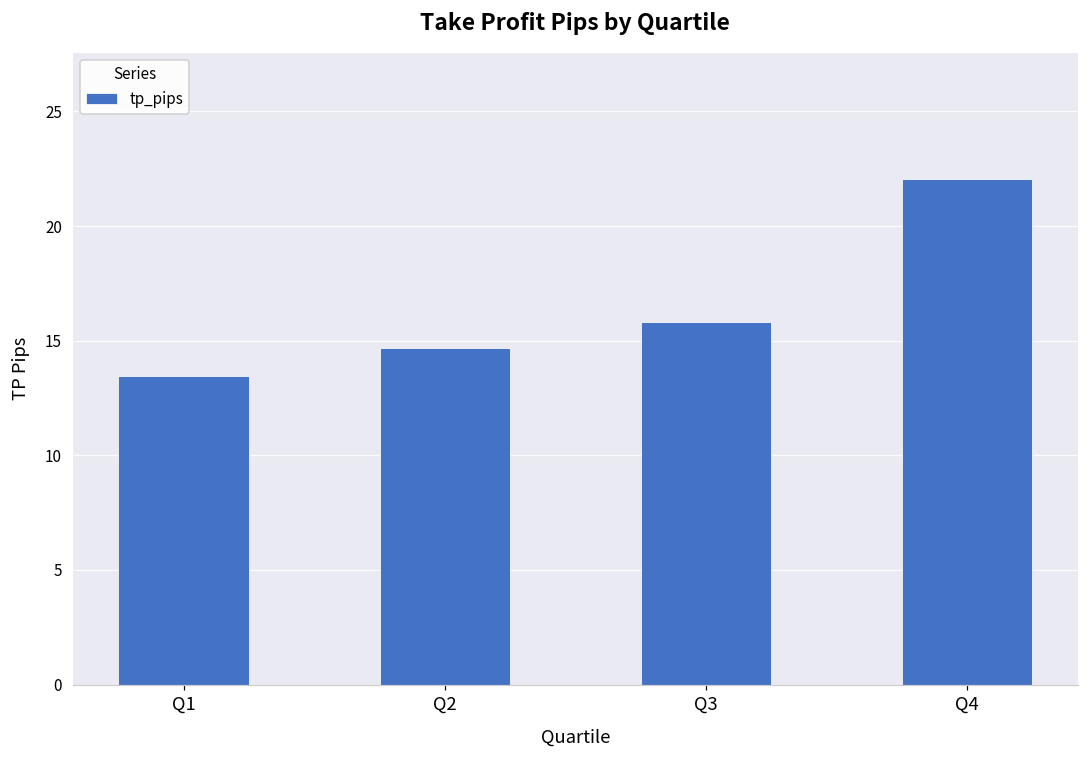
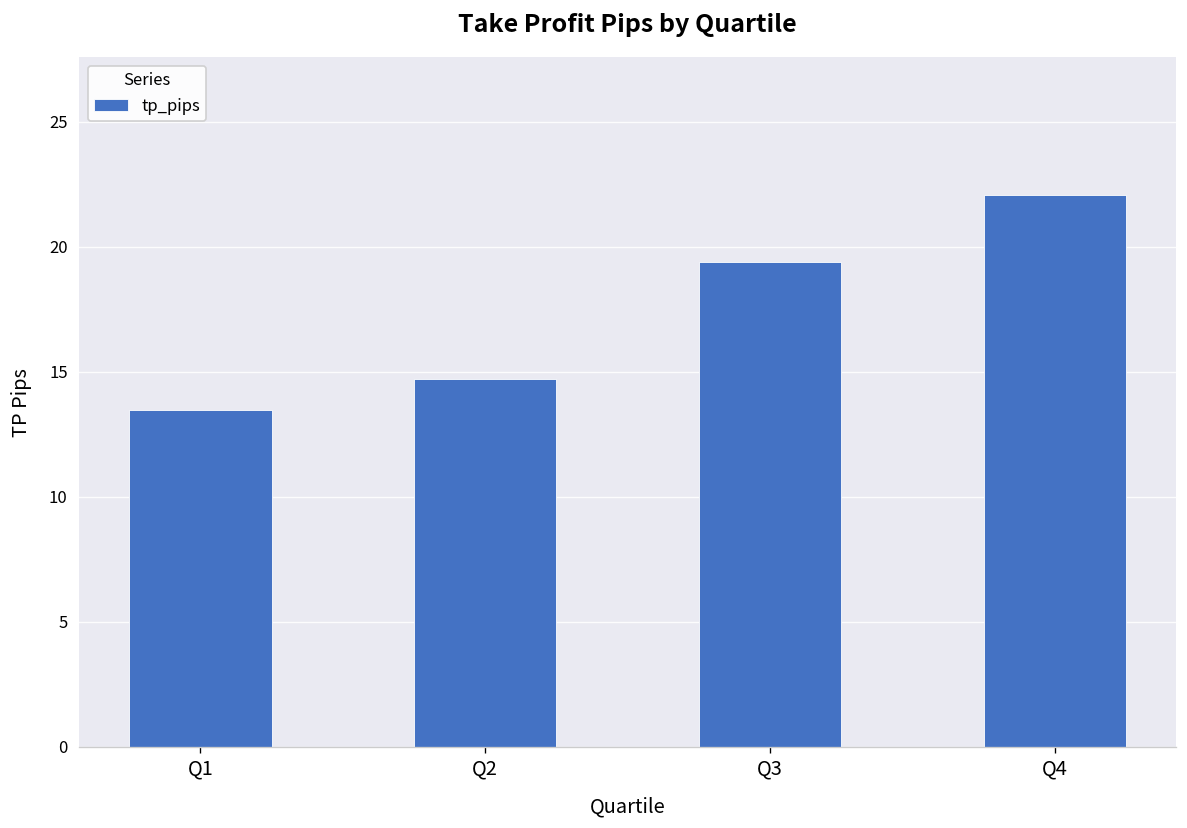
  {
    "Q1": 13.5,
    "Q2": 14.7,
-   "Q3": 15.8,
+   "Q3": 19.4,
    "Q4": 22.1
  }
